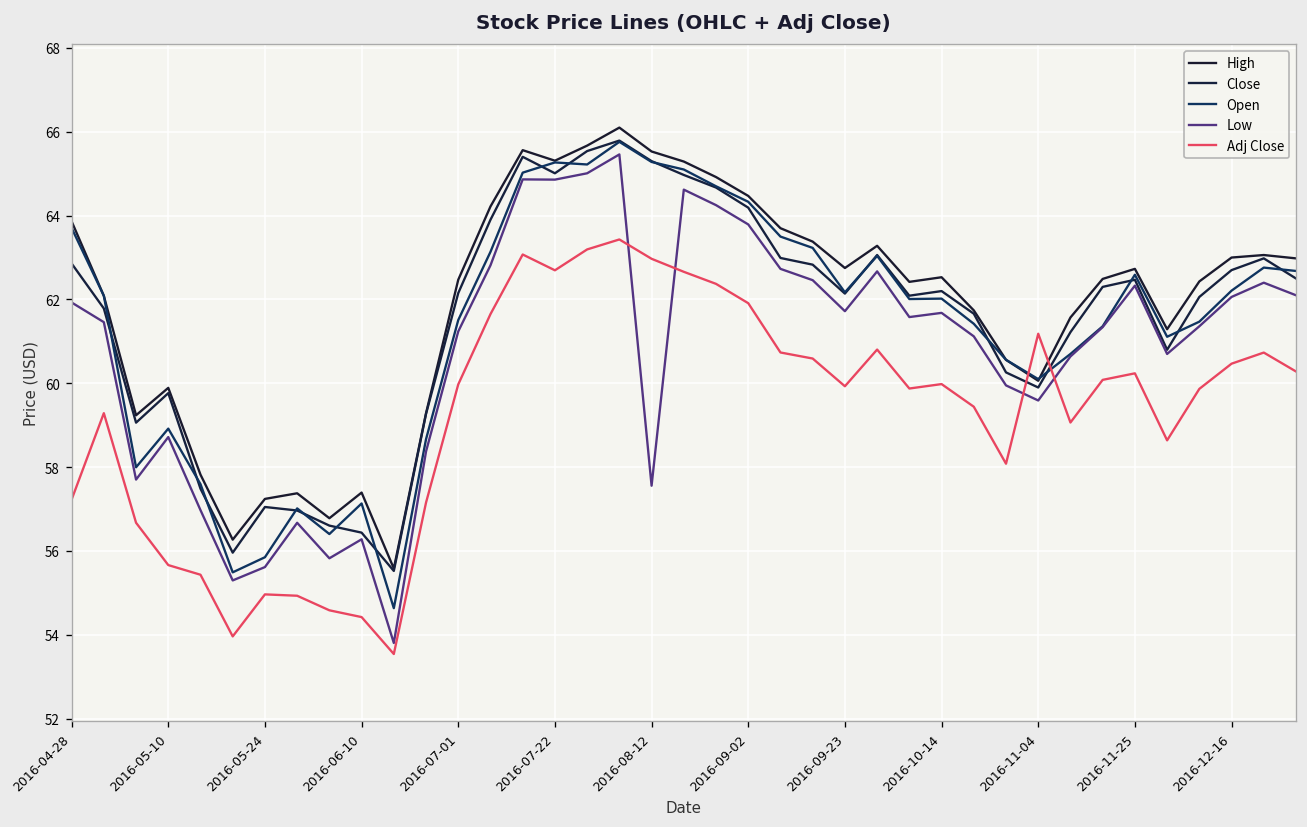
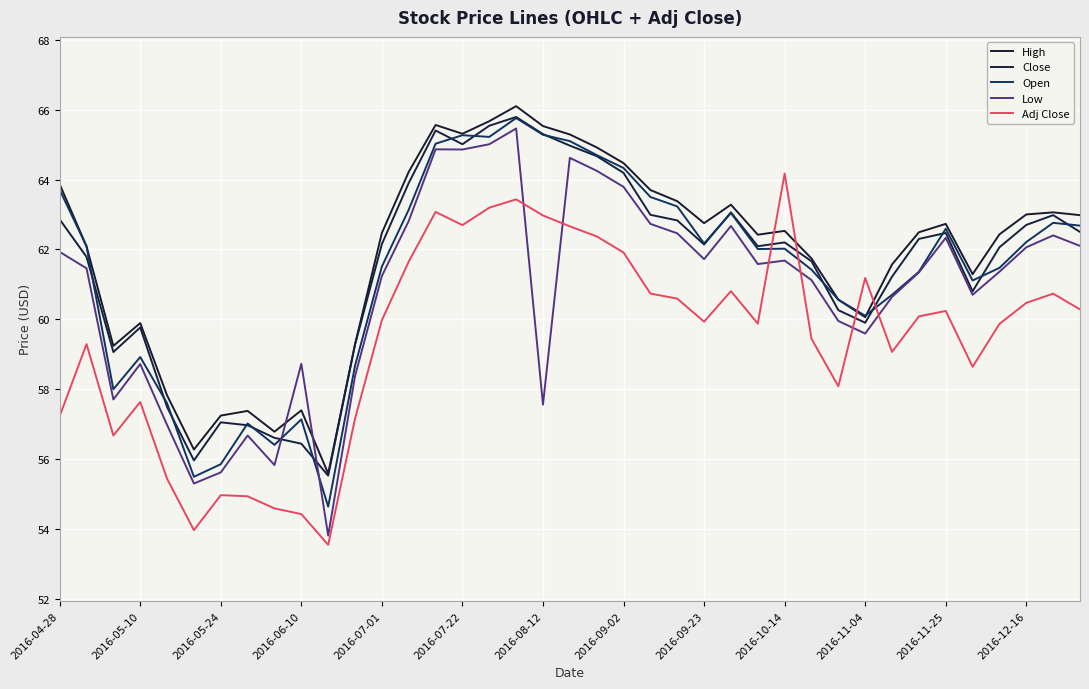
  {
    "Low": {
      "2016-04-28": 61.9,
      "2016-05-10": 58.7,
      "2016-05-24": 55.6,
-     "2016-06-10": 56.3,
+     "2016-06-10": 58.7,
      "2016-07-01": 61.2,
      "2016-07-22": 64.9,
      "2016-08-12": 57.6,
      "2016-09-02": 63.8,
      "2016-09-23": 61.7,
      "2016-10-14": 61.7,
      "2016-11-04": 59.6,
      "2016-11-25": 62.3,
      "2016-12-16": 62.1
    },
    "Adj Close": {
      "2016-04-28": 57.2,
-     "2016-05-10": 55.7,
+     "2016-05-10": 57.6,
      "2016-05-24": 55.0,
      "2016-06-10": 54.4,
      "2016-07-01": 60.0,
      "2016-07-22": 62.7,
      "2016-08-12": 63.0,
      "2016-09-02": 61.9,
      "2016-09-23": 59.9,
-     "2016-10-14": 60.0,
+     "2016-10-14": 64.2,
      "2016-11-04": 61.2,
      "2016-11-25": 60.2,
      "2016-12-16": 60.5
    }
  }
